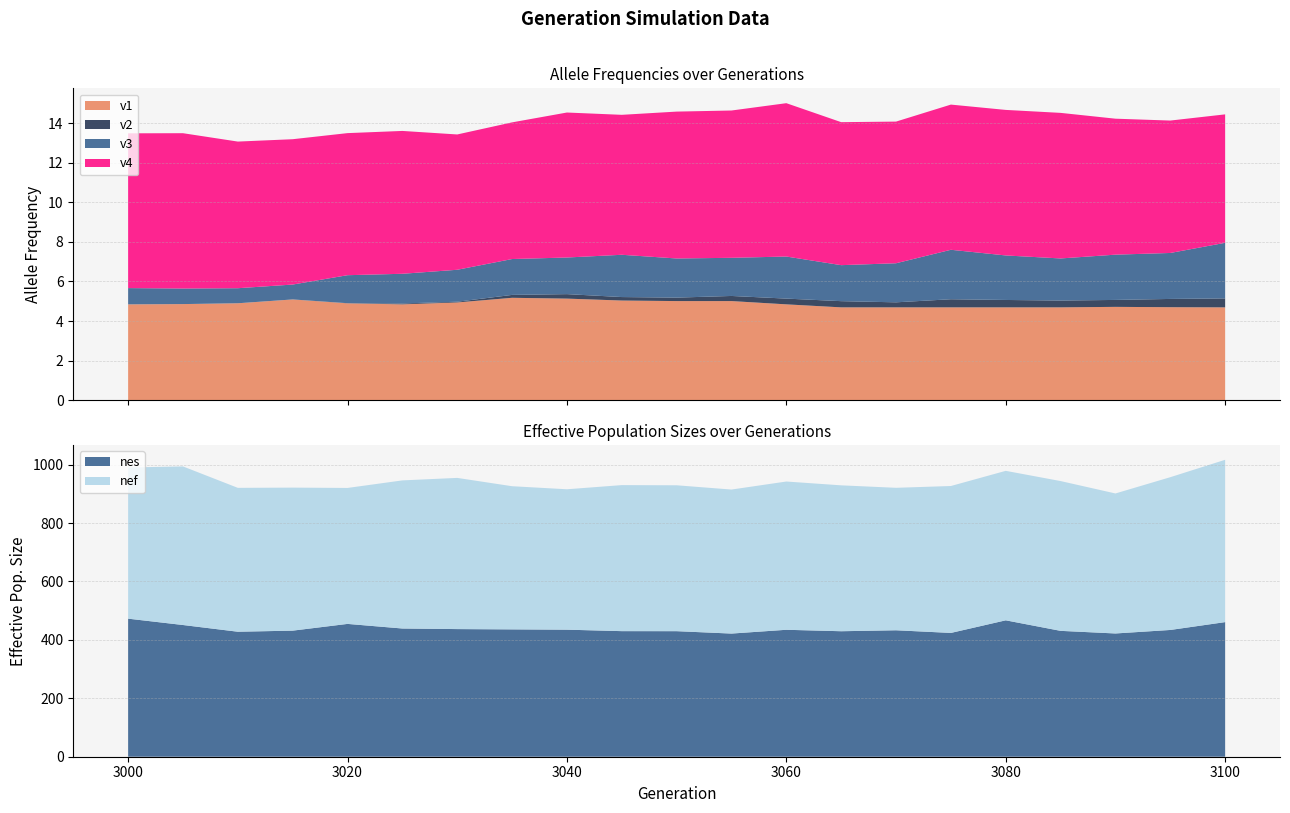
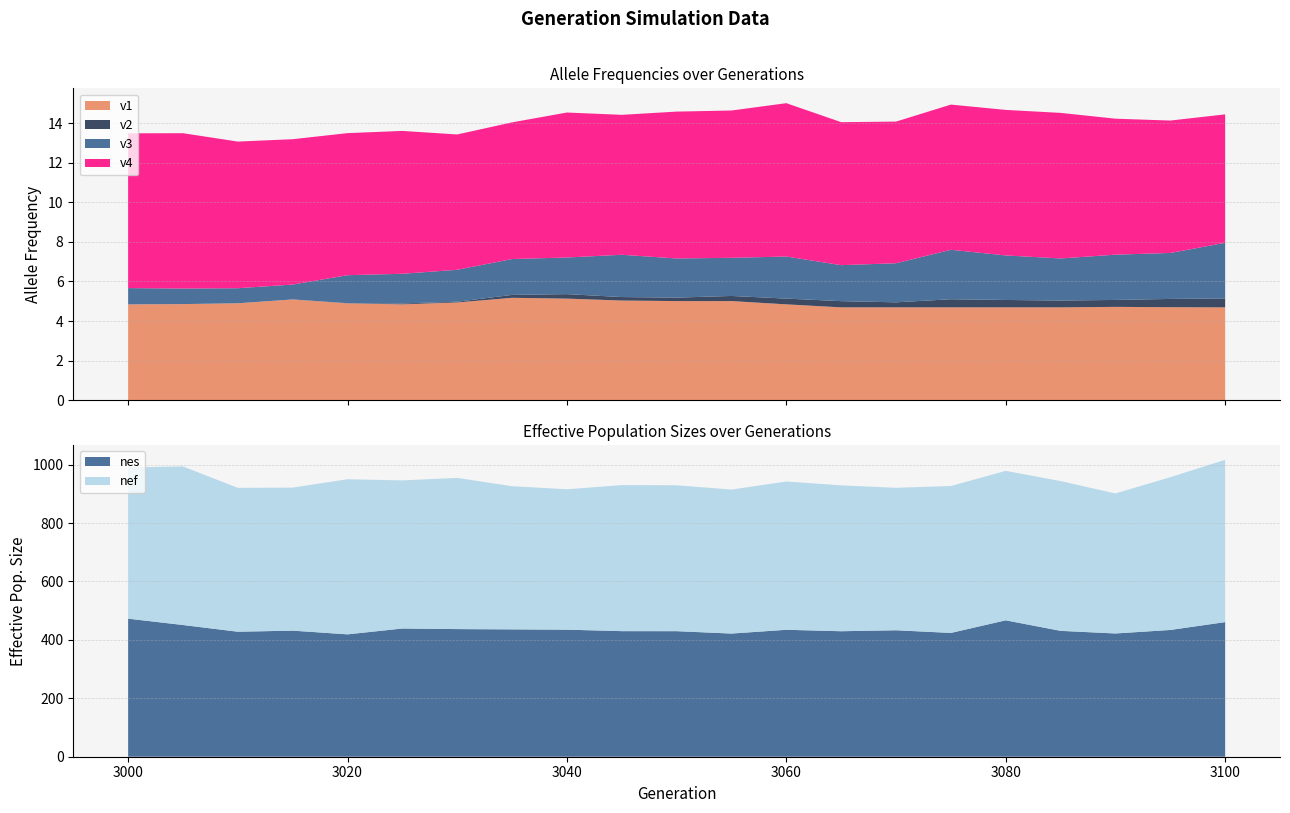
  {
    "Effective Population Sizes over Generations": {
      "nes": {
        "3000": 470,
-       "3020": 450,
+       "3020": 420,
        "3040": 430,
        "3060": 430,
        "3080": 470,
        "3100": 460
      },
      "nef": {
-       "3020": 470,
+       "3020": 530,
        "3040": 480,
        "3060": 510,
        "3080": 510,
        "3100": 560
      }
    }
  }
